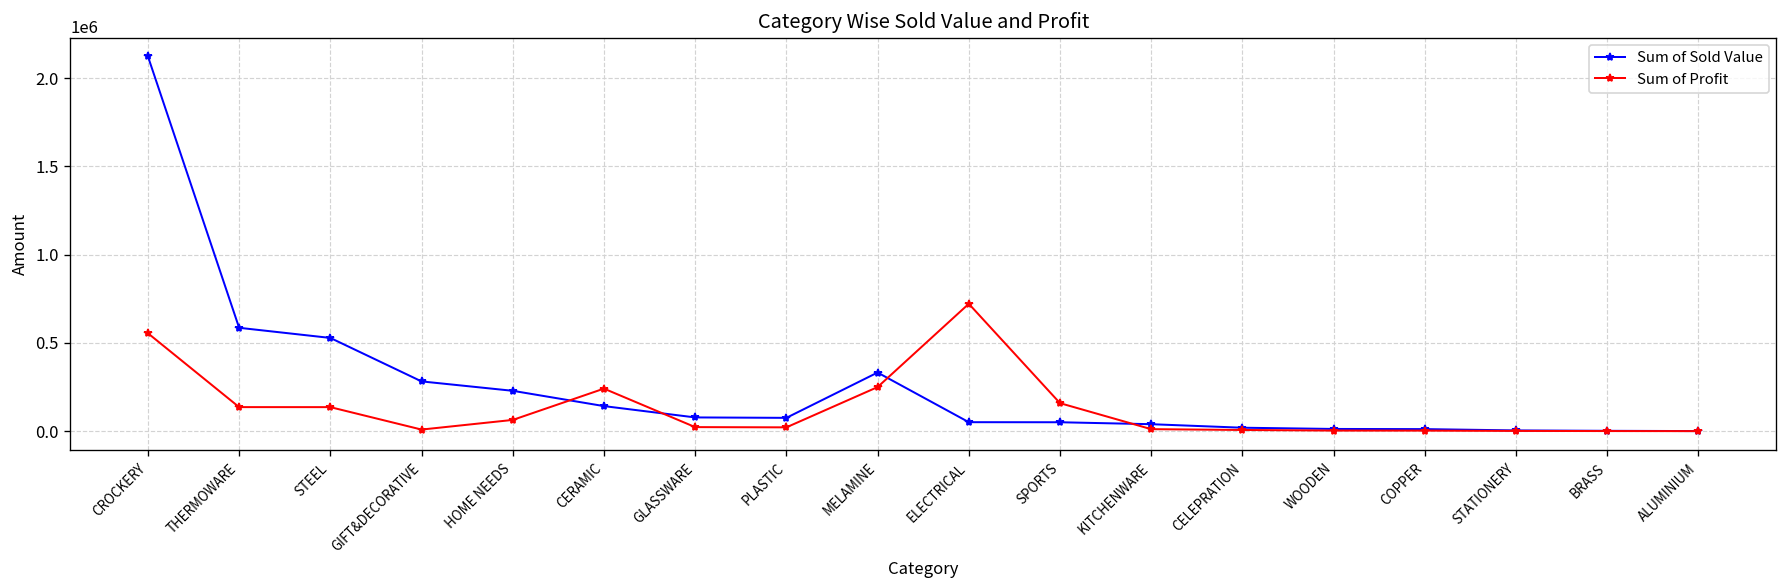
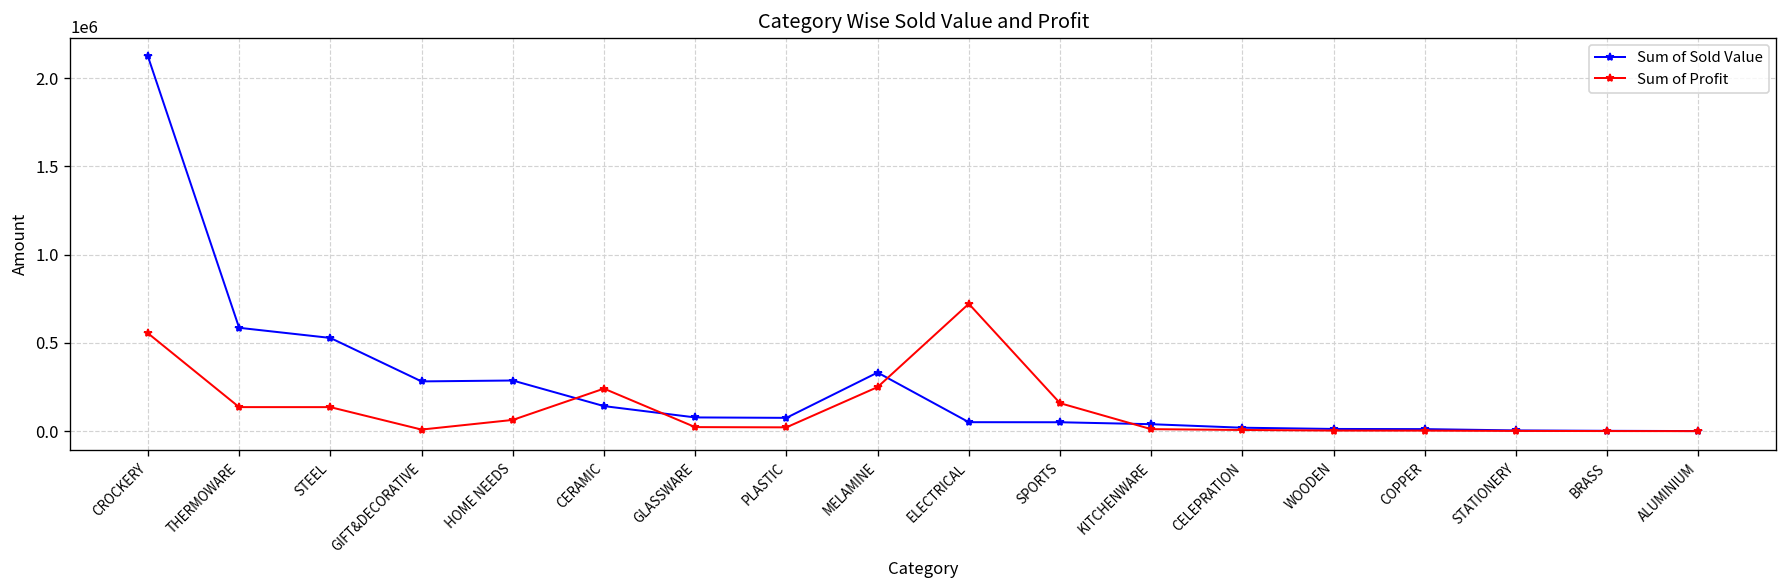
  {
    "Sum of Sold Value": {
      "CROCKERY": 2120000,
      "THERMOWARE": 590000,
      "STEEL": 530000,
      "GIFT&DECORATIVE": 280000,
-     "HOME NEEDS": 230000,
+     "HOME NEEDS": 290000,
      "CERAMIC": 140000,
      "GLASSWARE": 80000,
      "PLASTIC": 80000,
      "MELAMINE": 330000,
      "ELECTRICAL": 50000,
      "SPORTS": 50000,
      "KITCHENWARE": 40000
    },
    "Sum of Profit": {
      "CROCKERY": 550000,
      "THERMOWARE": 140000,
      "STEEL": 140000,
      "GIFT&DECORATIVE": 10000,
      "HOME NEEDS": 60000,
      "CERAMIC": 240000,
      "GLASSWARE": 20000,
      "PLASTIC": 20000,
      "MELAMINE": 250000,
      "ELECTRICAL": 720000,
      "SPORTS": 160000,
      "KITCHENWARE": 10000
    }
  }
